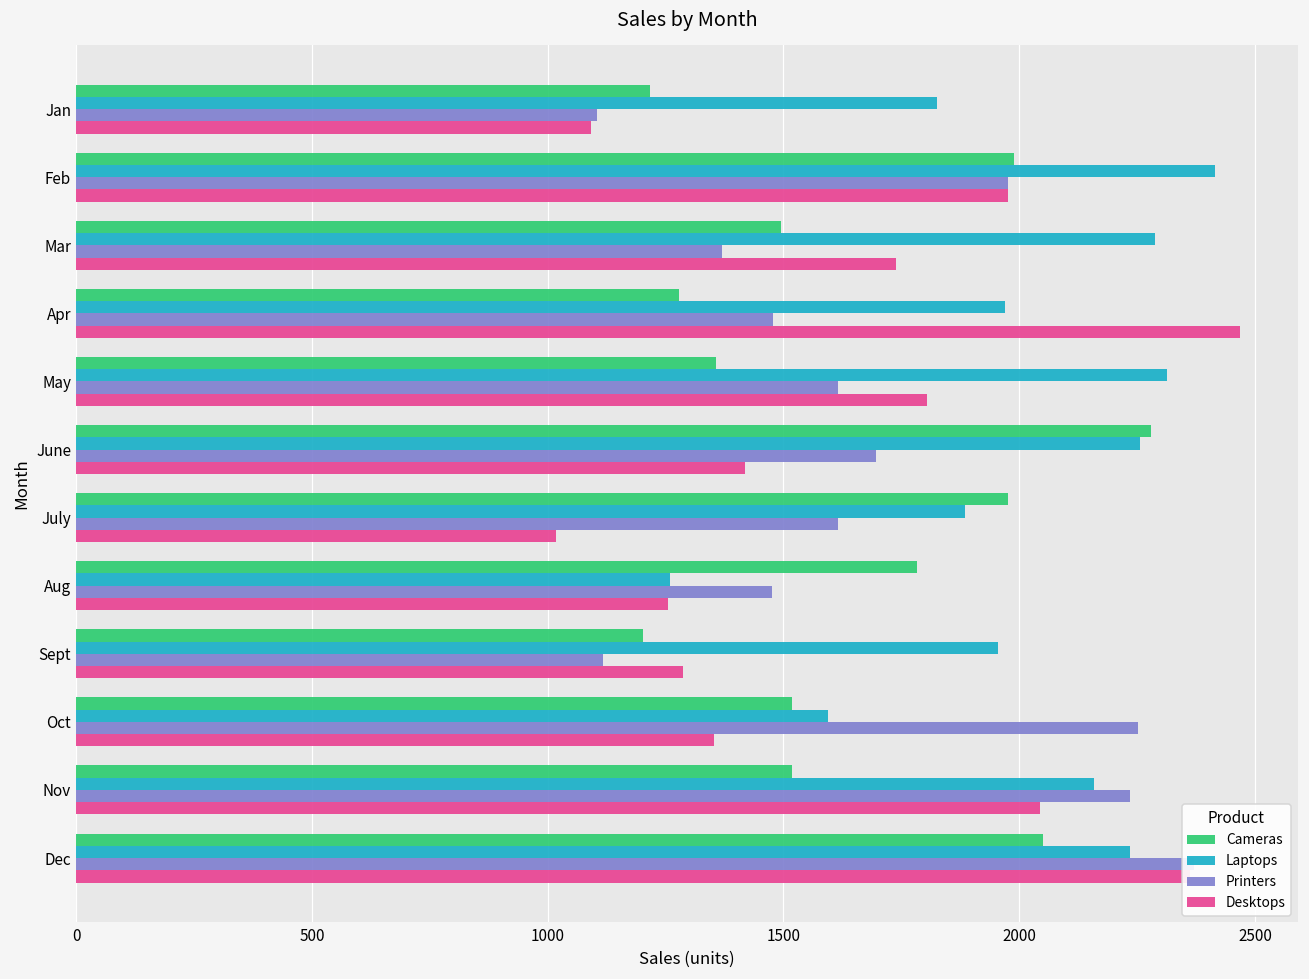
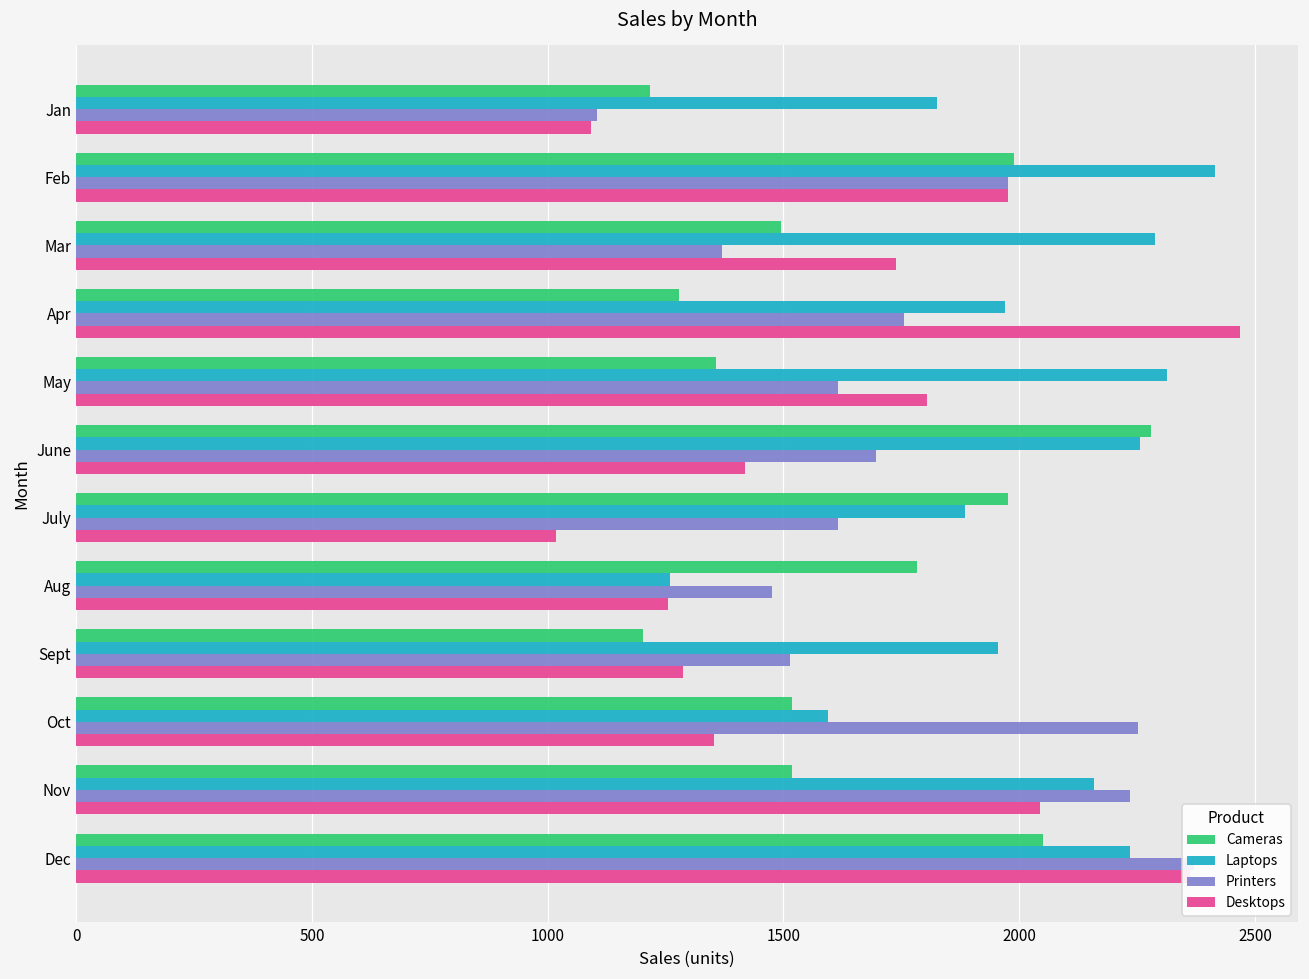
  {
    "Cameras": {
      "Jan": 1220,
      "Feb": 1990,
      "Mar": 1490,
      "Apr": 1280,
      "May": 1360,
      "June": 2280,
      "July": 1980,
      "Aug": 1780,
      "Sept": 1200,
      "Oct": 1520,
      "Nov": 1520,
      "Dec": 2050
    },
    "Laptops": {
      "Jan": 1830,
      "Feb": 2420,
      "Mar": 2290,
      "Apr": 1970,
      "May": 2310,
      "June": 2260,
      "July": 1890,
      "Aug": 1260,
      "Sept": 1960,
      "Oct": 1600,
      "Nov": 2160,
      "Dec": 2230
    },
    "Printers": {
      "Jan": 1110,
      "Feb": 1980,
      "Mar": 1370,
-     "Apr": 1480,
+     "Apr": 1760,
      "May": 1620,
      "June": 1700,
      "July": 1620,
      "Aug": 1480,
-     "Sept": 1120,
+     "Sept": 1510,
      "Oct": 2250,
      "Nov": 2240
    },
    "Desktops": {
      "Jan": 1090,
      "Feb": 1980,
      "Mar": 1740,
      "Apr": 2470,
      "May": 1800,
      "June": 1420,
      "July": 1020,
      "Aug": 1250,
      "Sept": 1290,
      "Oct": 1350,
      "Nov": 2050
    }
  }
